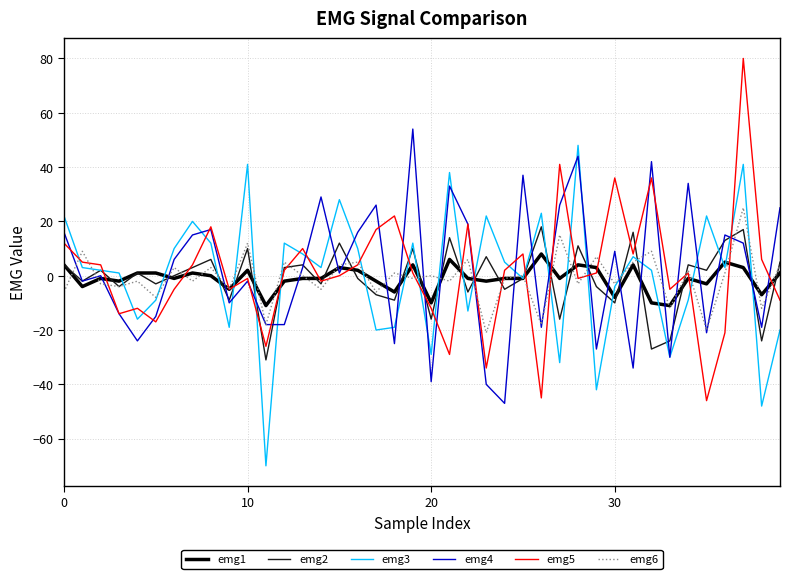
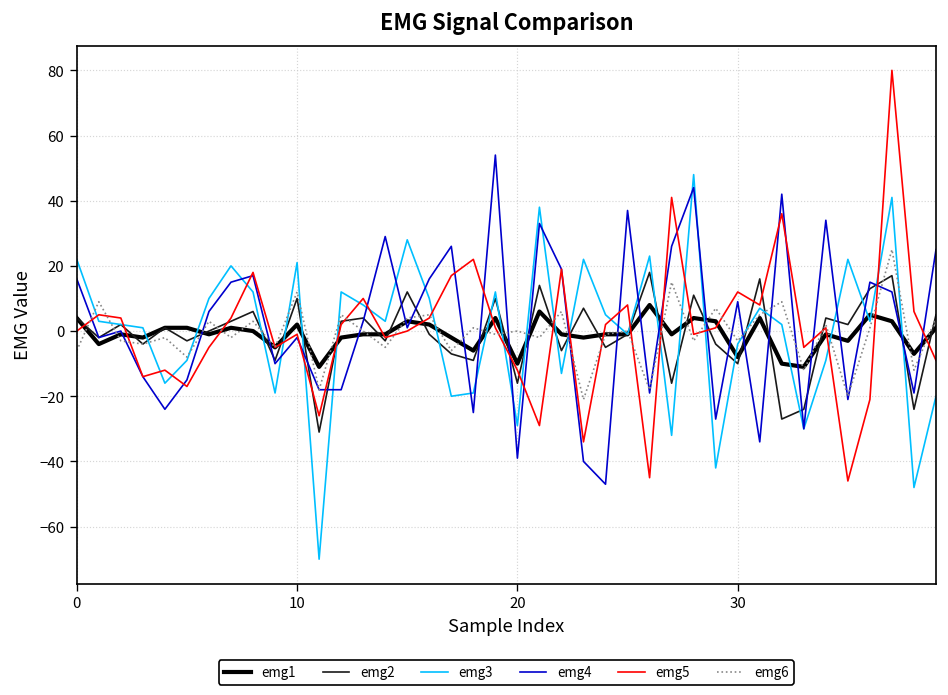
  {
    "emg3": {
      "0": 22,
-     "10": 41,
+     "10": 21,
      "20": -29,
      "30": -4
    },
    "emg4": {
      "0": 16,
      "10": -2,
      "20": -39,
      "30": 9
    },
    "emg5": {
-     "0": 12,
+     "0": 0,
      "10": -1,
      "20": -12,
-     "30": 36
+     "30": 12
    },
    "emg6": {
      "0": -6,
      "10": 12,
      "20": 0,
      "30": -3
    }
  }
